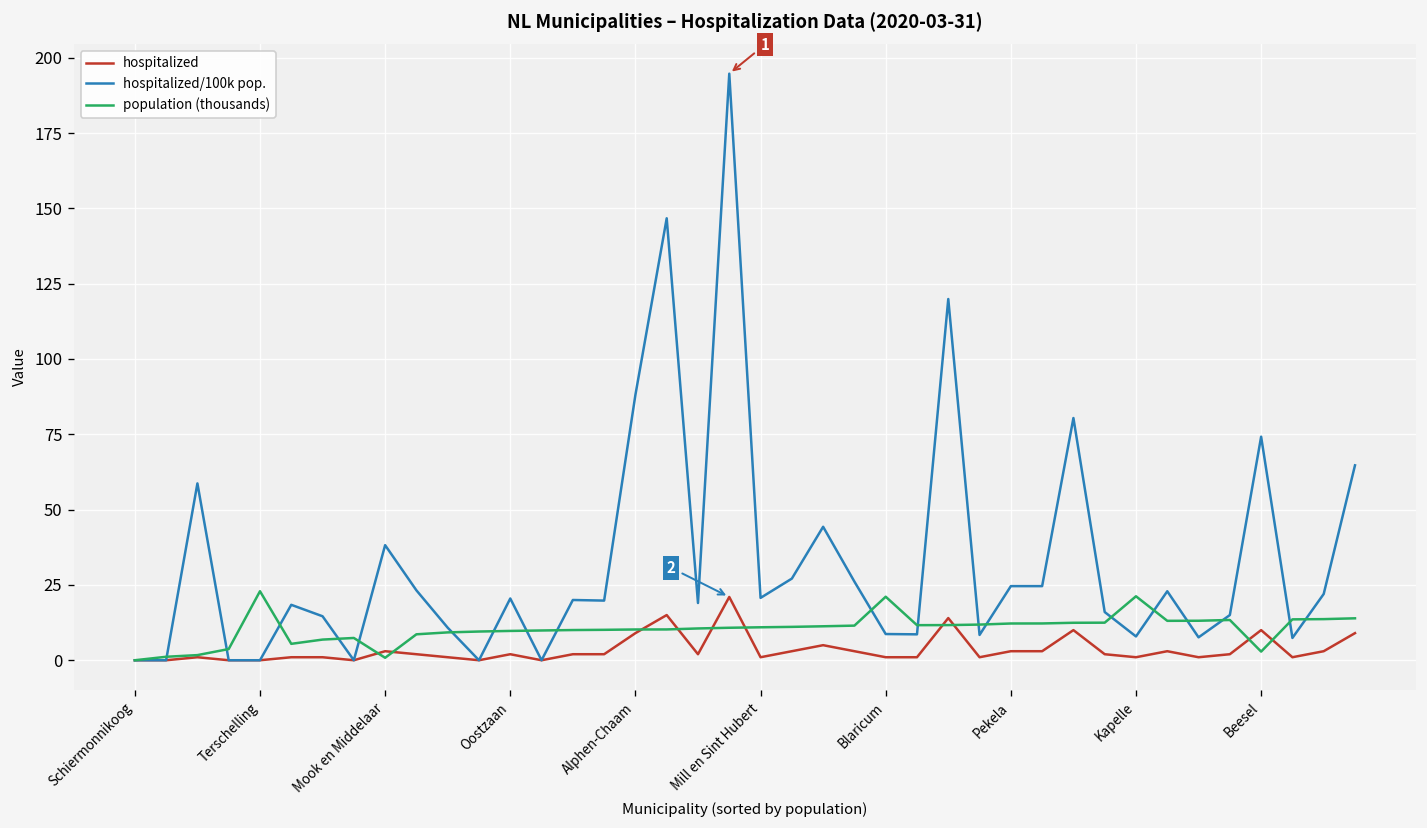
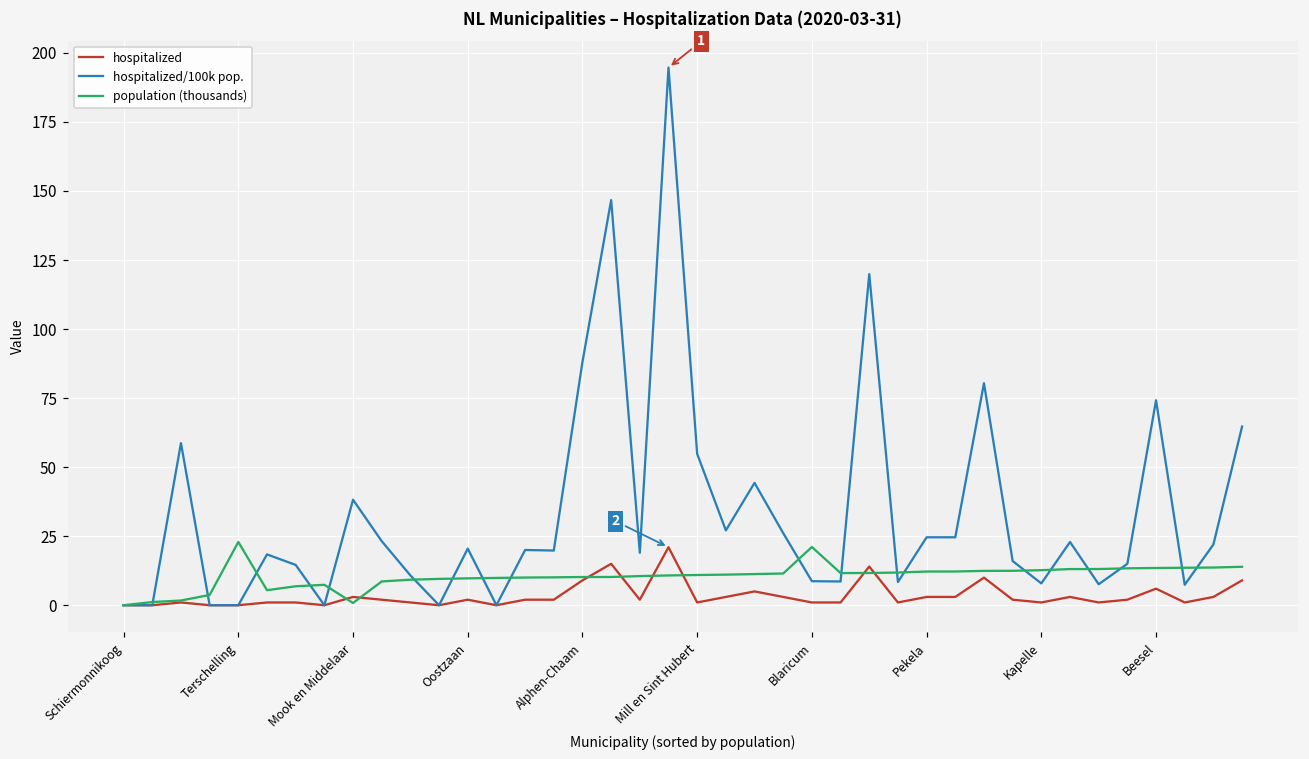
  {
    "hospitalized": {
      "Mook en Middelaar": 3,
      "Oostzaan": 2,
      "Alphen-Chaam": 9,
      "Mill en Sint Hubert": 1,
      "Blaricum": 1,
      "Pekela": 3,
      "Kapelle": 1,
-     "Beesel": 10
+     "Beesel": 6
    },
    "hospitalized/100k pop.": {
      "Mook en Middelaar": 38,
      "Oostzaan": 21,
      "Alphen-Chaam": 88,
-     "Mill en Sint Hubert": 21,
+     "Mill en Sint Hubert": 55,
      "Blaricum": 9,
      "Pekela": 25,
      "Kapelle": 8,
      "Beesel": 74
    },
    "population (thousands)": {
      "Terschelling": 23,
      "Mook en Middelaar": 1,
      "Oostzaan": 10,
      "Alphen-Chaam": 10,
      "Mill en Sint Hubert": 11,
      "Blaricum": 21,
      "Pekela": 12,
-     "Kapelle": 21,
-     "Beesel": 3
+     "Kapelle": 13,
+     "Beesel": 13
    }
  }
